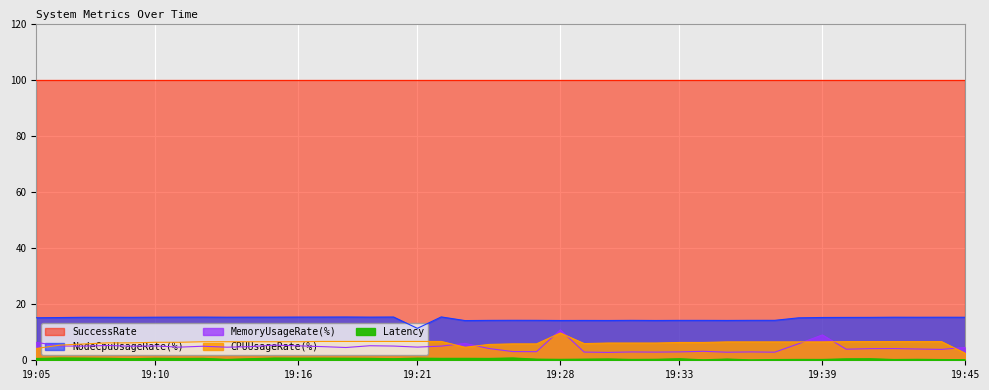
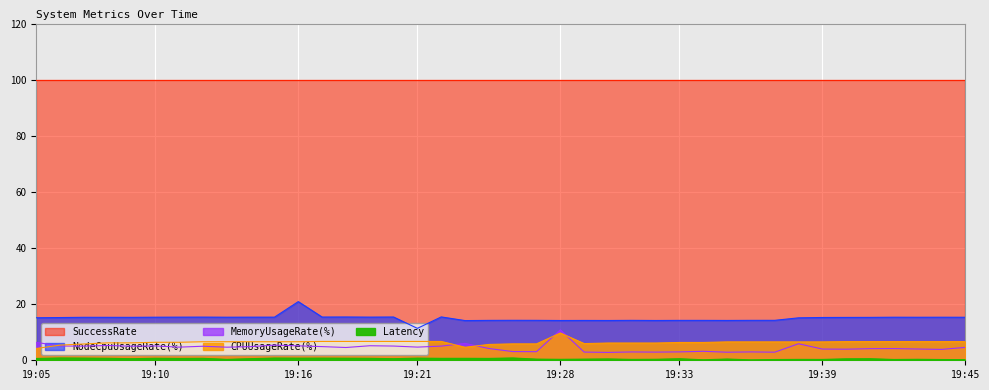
  {
    "SuccessRate": {
      "19:05": 100,
      "19:10": 100,
      "19:16": 100,
      "19:21": 100,
      "19:28": 100,
      "19:33": 100,
      "19:39": 100,
      "19:45": 100
    },
    "NodeCpuUsageRate(%)": {
      "19:05": 15,
      "19:10": 15,
-     "19:16": 15,
+     "19:16": 21,
      "19:28": 14,
      "19:33": 14,
      "19:39": 15,
      "19:45": 15
    },
    "MemoryUsageRate(%)": {
      "19:05": 6,
      "19:28": 11,
      "19:33": 3,
-     "19:39": 9,
+     "19:39": 4,
      "19:45": 5
    },
    "CPUUsageRate(%)": {
      "19:05": 4,
      "19:28": 10,
      "19:33": 6,
      "19:39": 7,
-     "19:45": 2
+     "19:45": 7
    },
    "Latency": {
      "19:05": 1,
      "19:10": 1,
      "19:16": 1,
      "19:21": 1,
      "19:28": 0,
      "19:33": 1,
      "19:39": 0,
      "19:45": 0
    }
  }
